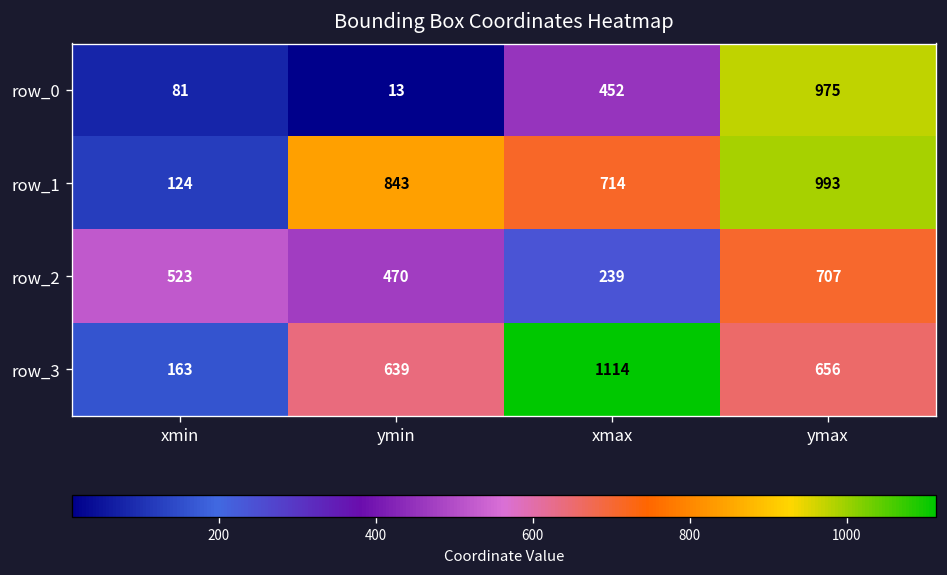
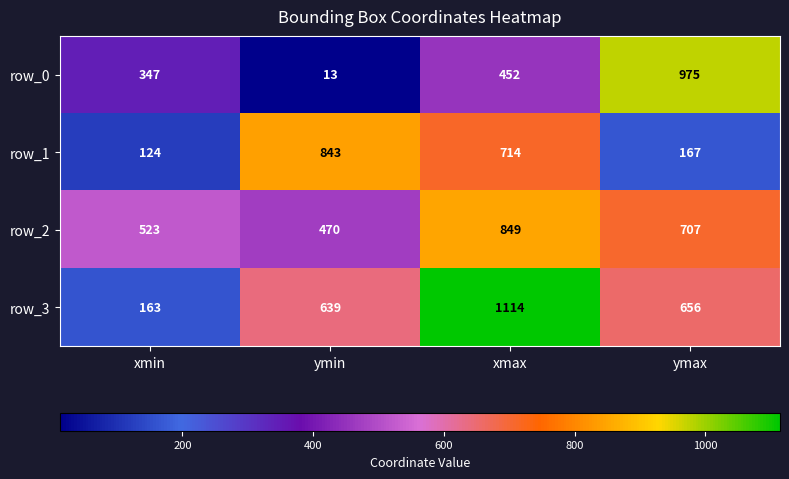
  {
    "row_0": {
-     "xmin": 81,
+     "xmin": 347,
      "ymin": 13,
      "xmax": 452,
      "ymax": 975
    },
    "row_1": {
      "xmin": 124,
      "ymin": 843,
      "xmax": 714,
-     "ymax": 993
+     "ymax": 167
    },
    "row_2": {
      "xmin": 523,
      "ymin": 470,
-     "xmax": 239,
+     "xmax": 849,
      "ymax": 707
    },
    "row_3": {
      "xmin": 163,
      "ymin": 639,
      "xmax": 1114,
      "ymax": 656
    }
  }
